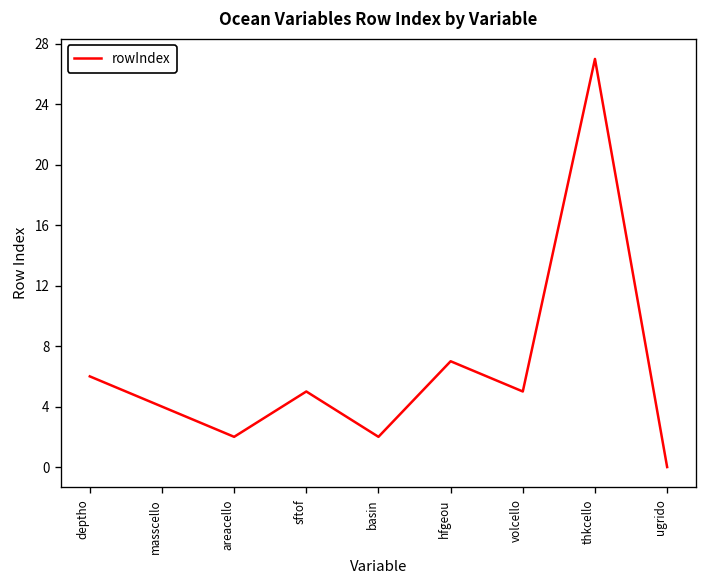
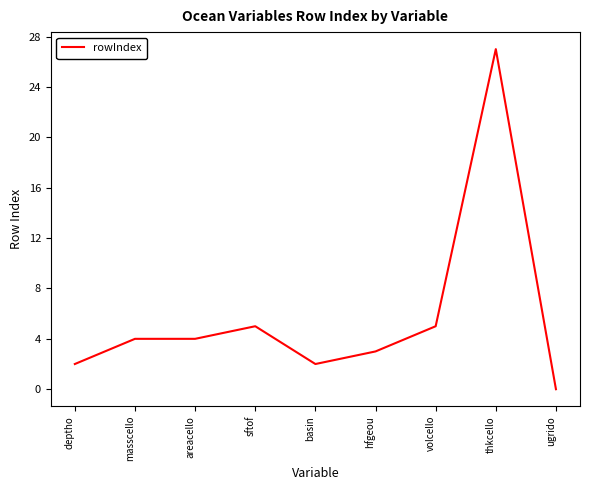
  {
-   "deptho": 6,
+   "deptho": 2,
    "masscello": 4,
-   "areacello": 2,
+   "areacello": 4,
    "sftof": 5,
    "basin": 2,
-   "hfgeou": 7,
+   "hfgeou": 3,
    "volcello": 5,
    "thkcello": 27,
    "ugrido": 0
  }
